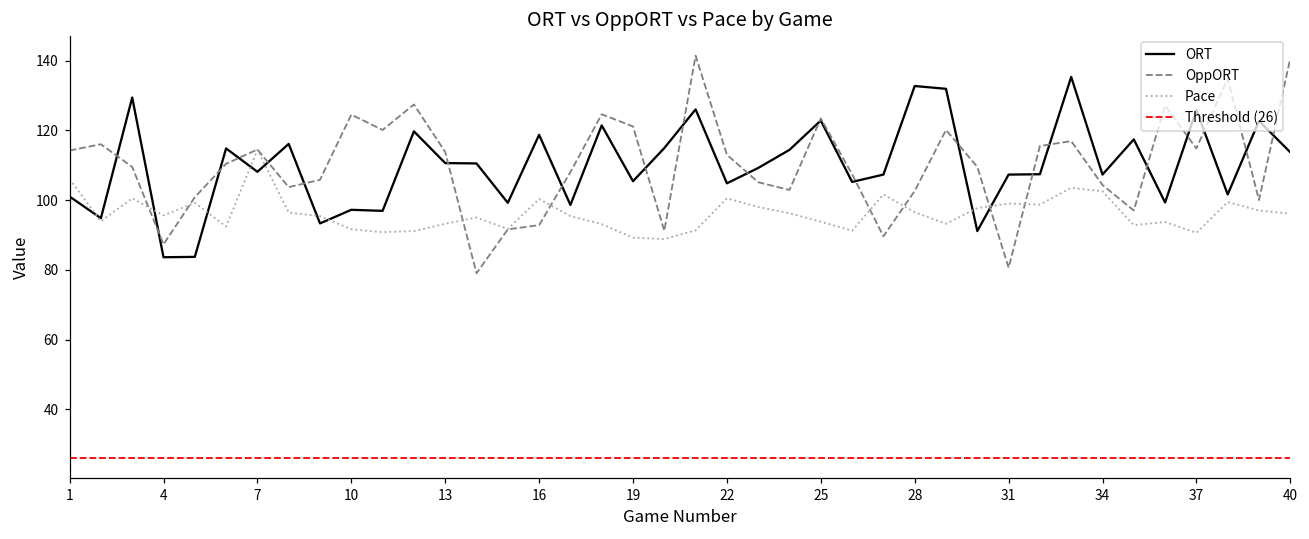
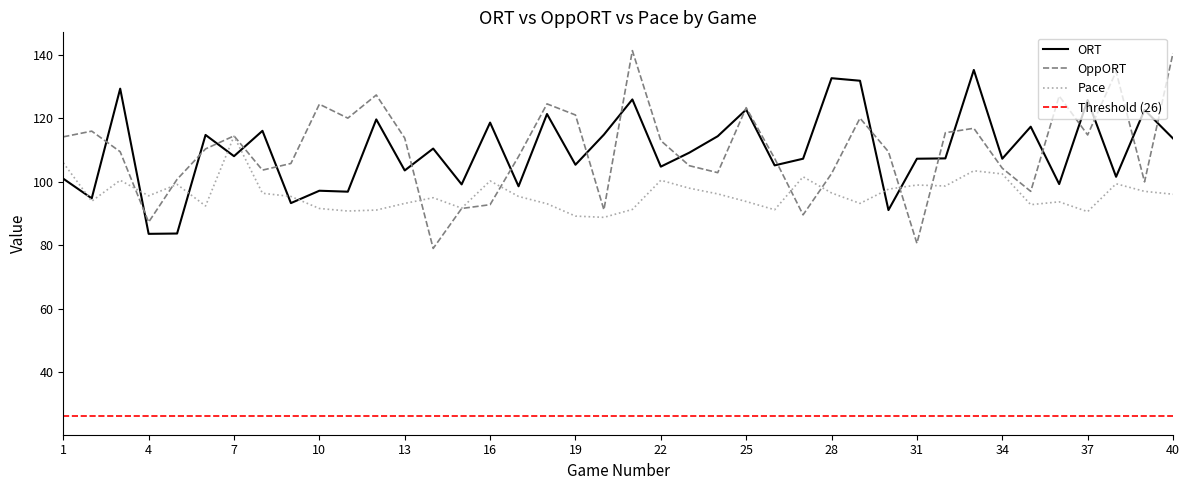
  {
    "ORT": {
      "1": 101,
      "4": 84,
      "7": 108,
      "10": 97,
-     "13": 111,
+     "13": 104,
      "16": 119,
      "19": 105,
      "22": 105,
      "28": 133,
      "31": 107,
      "34": 107,
      "40": 114
    },
    "OppORT": {
      "1": 114,
      "4": 87,
      "10": 125,
      "13": 114,
      "16": 93,
      "19": 121,
      "22": 113,
      "28": 103,
      "31": 81,
      "34": 104,
      "37": 115,
      "40": 141
    },
    "Pace": {
      "1": 106,
      "4": 96,
      "10": 92,
      "13": 93,
      "16": 100,
      "19": 89,
      "22": 101,
      "25": 94,
      "28": 97,
      "31": 99,
      "34": 103,
      "37": 91,
      "40": 96
    }
  }
